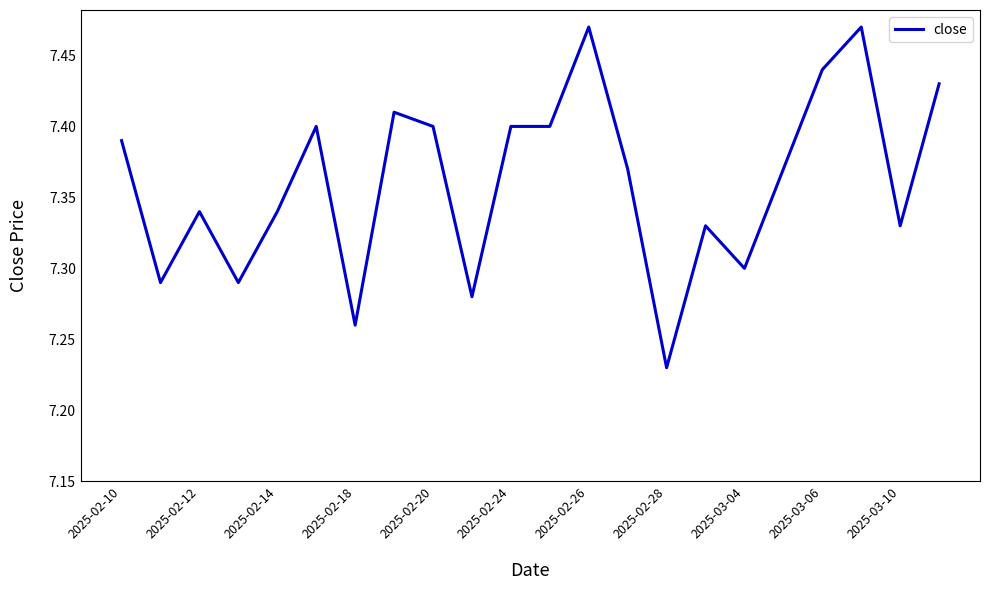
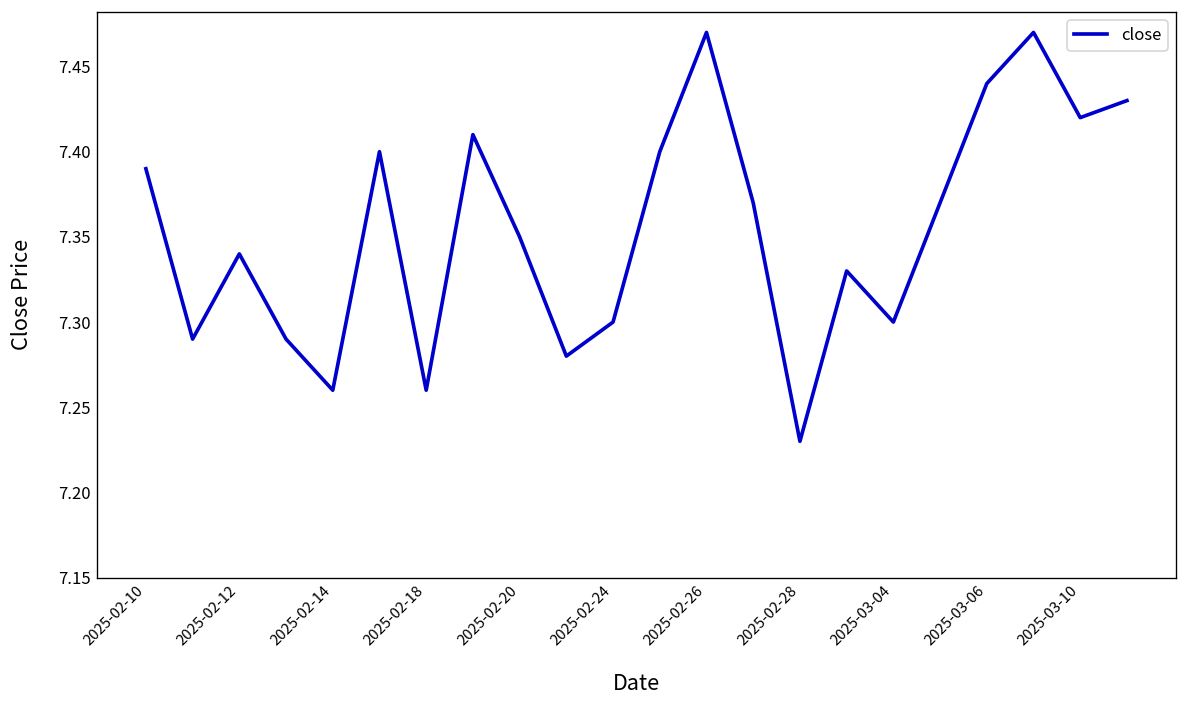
  {
    "2025-02-10": 7.39,
    "2025-02-12": 7.34,
-   "2025-02-14": 7.34,
+   "2025-02-14": 7.26,
    "2025-02-18": 7.26,
-   "2025-02-20": 7.40,
-   "2025-02-24": 7.4,
+   "2025-02-20": 7.35,
+   "2025-02-24": 7.3,
    "2025-02-26": 7.47,
    "2025-02-28": 7.23,
    "2025-03-04": 7.30,
    "2025-03-06": 7.44,
-   "2025-03-10": 7.33
+   "2025-03-10": 7.42
  }
